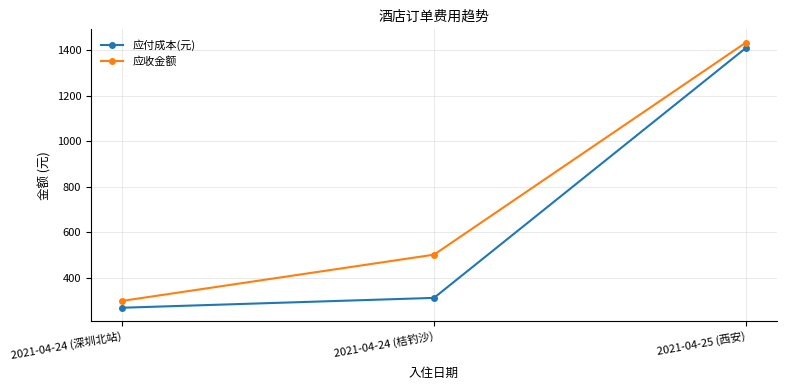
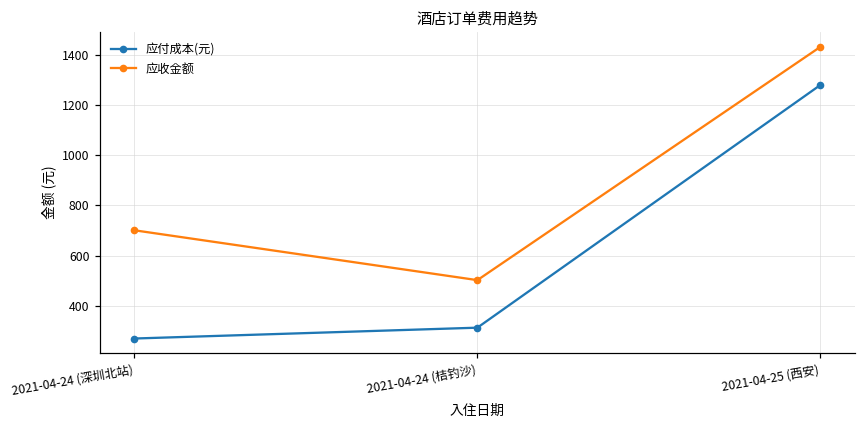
  {
    "应付成本(元)": {
      "2021-04-24 (深圳北站)": 270,
      "2021-04-24 (桔钓沙)": 310,
-     "2021-04-25 (西安)": 1410
+     "2021-04-25 (西安)": 1280
    },
    "应收金额": {
-     "2021-04-24 (深圳北站)": 300,
+     "2021-04-24 (深圳北站)": 700,
      "2021-04-24 (桔钓沙)": 500,
      "2021-04-25 (西安)": 1430
    }
  }
